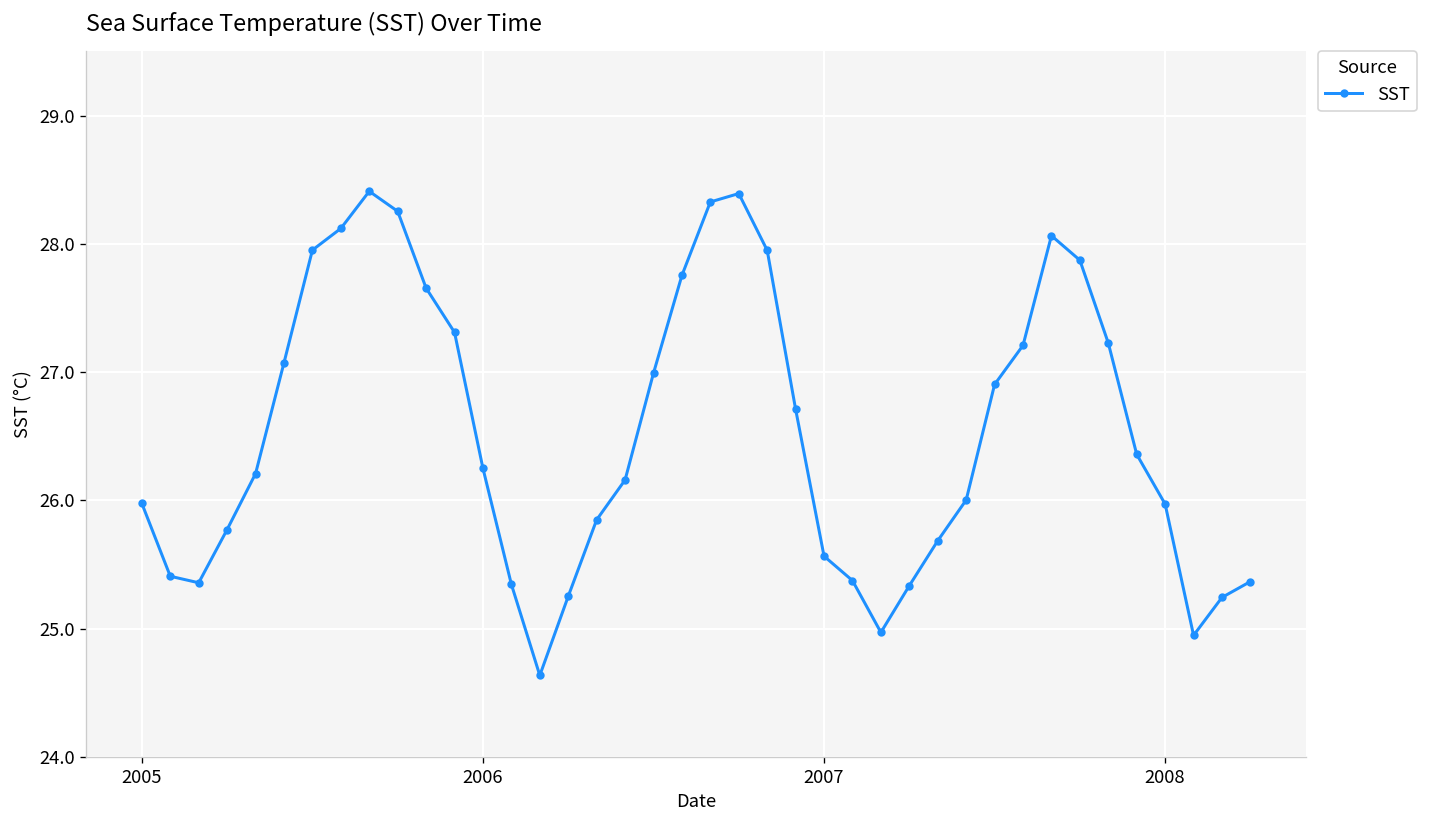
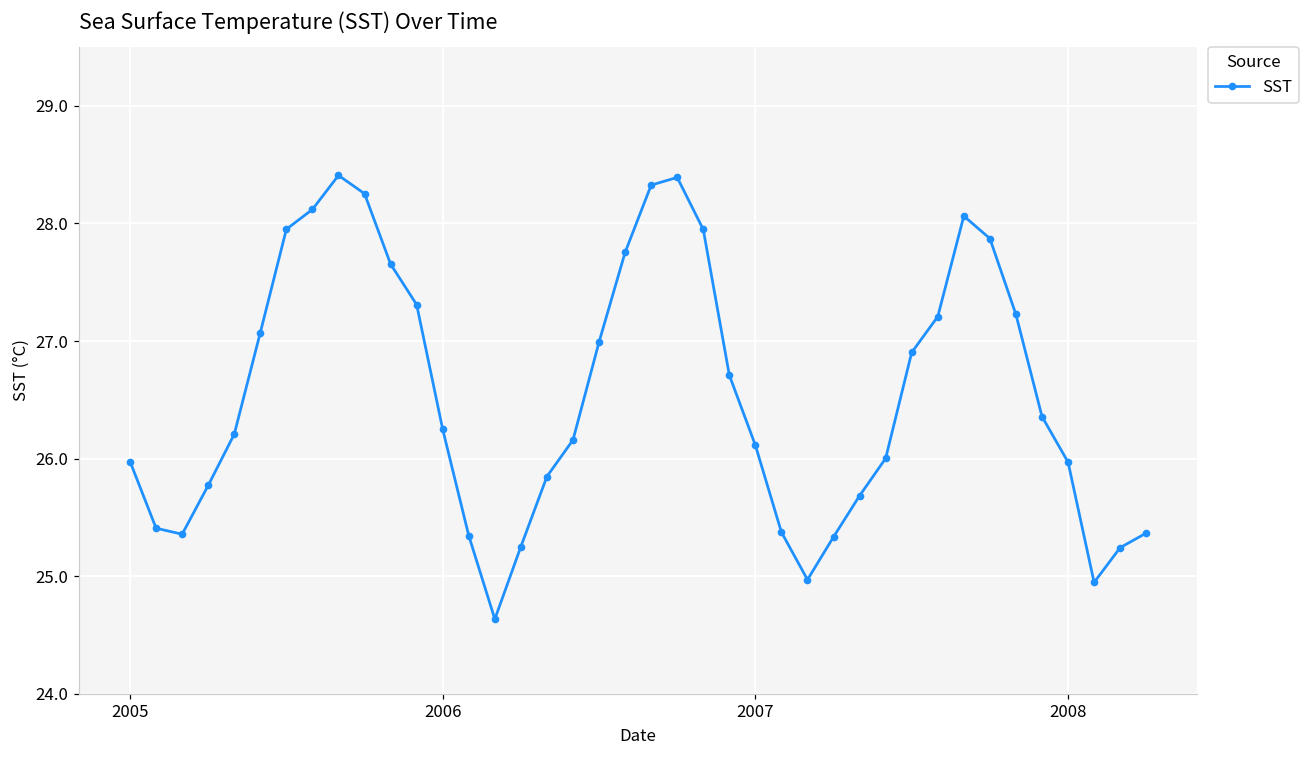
  {
    "2005": 25.98,
    "2006": 26.25,
-   "2007": 25.56,
+   "2007": 26.11,
    "2008": 25.97
  }
